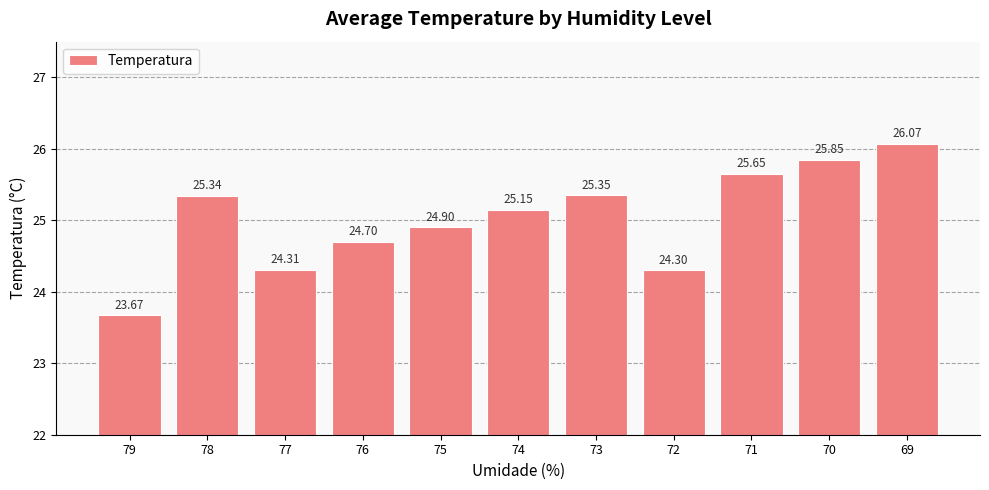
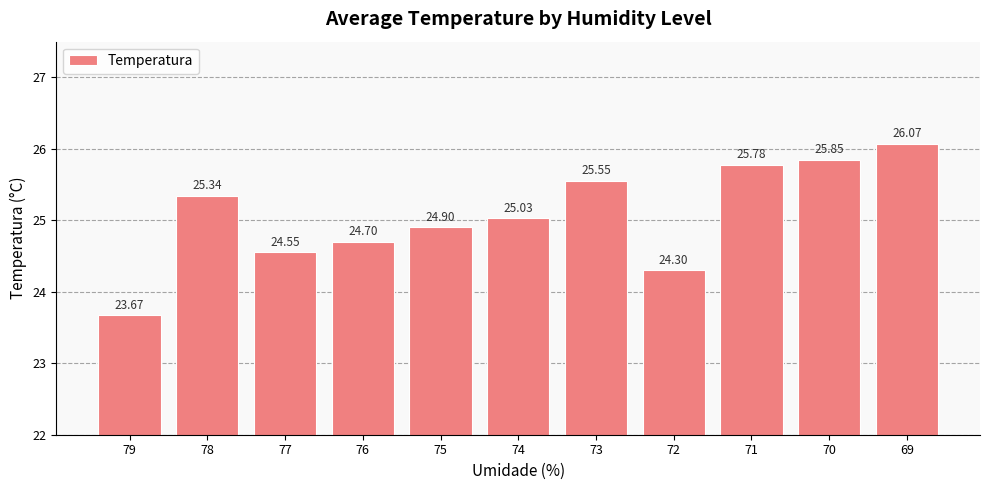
  {
    "79": 23.67,
    "78": 25.34,
-   "77": 24.31,
+   "77": 24.55,
    "76": 24.70,
    "75": 24.90,
-   "74": 25.15,
-   "73": 25.35,
+   "74": 25.03,
+   "73": 25.55,
    "72": 24.30,
-   "71": 25.65,
+   "71": 25.78,
    "70": 25.85,
    "69": 26.07
  }
